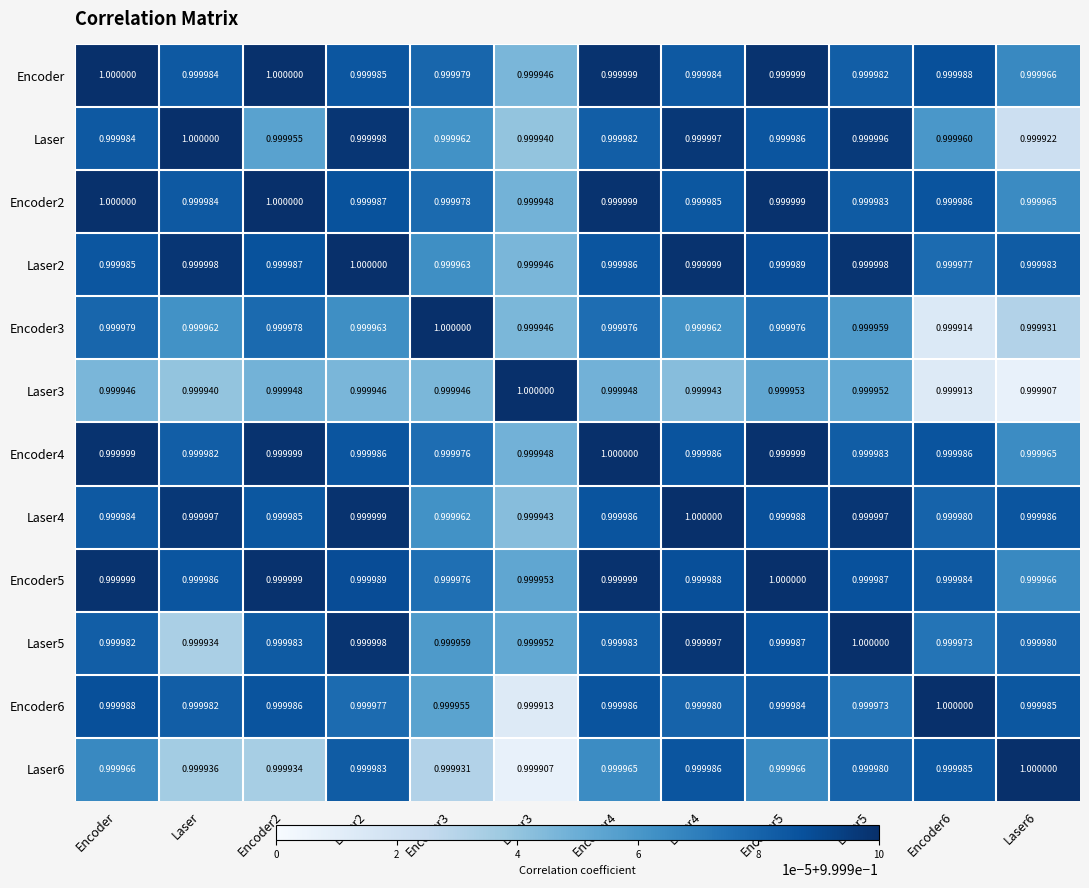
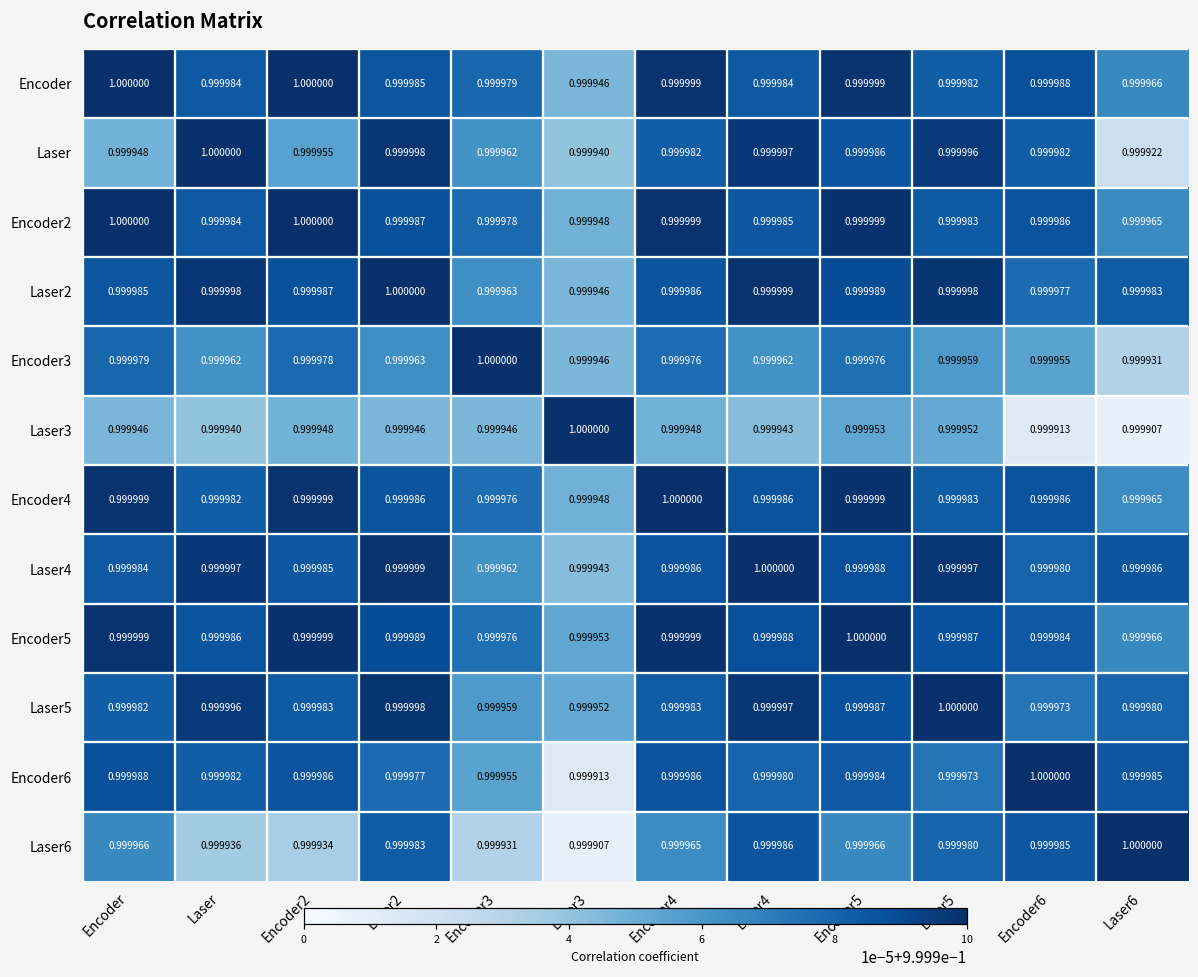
  {
    "Encoder": {
      "Encoder": 1.000000,
      "Laser": 0.999984,
      "Encoder2": 1.000000,
      "Encoder6": 0.999988,
      "Laser6": 0.999966
    },
    "Laser": {
-     "Encoder": 0.999984,
+     "Encoder": 0.999948,
      "Laser": 1.000000,
      "Encoder2": 0.999955,
-     "Encoder6": 0.999960,
+     "Encoder6": 0.999982,
      "Laser6": 0.999922
    },
    "Encoder2": {
      "Encoder": 1.000000,
      "Laser": 0.999984,
      "Encoder2": 1.000000,
      "Encoder6": 0.999986,
      "Laser6": 0.999965
    },
    "Laser2": {
      "Encoder": 0.999985,
      "Laser": 0.999998,
      "Encoder2": 0.999987,
      "Encoder6": 0.999977,
      "Laser6": 0.999983
    },
    "Encoder3": {
      "Encoder": 0.999979,
      "Laser": 0.999962,
      "Encoder2": 0.999978,
-     "Encoder6": 0.999914,
+     "Encoder6": 0.999955,
      "Laser6": 0.999931
    },
    "Laser3": {
      "Encoder": 0.999946,
      "Laser": 0.999940,
      "Encoder2": 0.999948,
      "Encoder6": 0.999913,
      "Laser6": 0.999907
    },
    "Encoder4": {
      "Encoder": 0.999999,
      "Laser": 0.999982,
      "Encoder2": 0.999999,
      "Encoder6": 0.999986,
      "Laser6": 0.999965
    },
    "Laser4": {
      "Encoder": 0.999984,
      "Laser": 0.999997,
      "Encoder2": 0.999985,
      "Encoder6": 0.999980,
      "Laser6": 0.999986
    },
    "Encoder5": {
      "Encoder": 0.999999,
      "Laser": 0.999986,
      "Encoder2": 0.999999,
      "Encoder6": 0.999984,
      "Laser6": 0.999966
    },
    "Laser5": {
      "Encoder": 0.999982,
-     "Laser": 0.999934,
+     "Laser": 0.999996,
      "Encoder2": 0.999983,
      "Encoder6": 0.999973,
      "Laser6": 0.999980
    },
    "Encoder6": {
      "Encoder": 0.999988,
      "Laser": 0.999982,
      "Encoder2": 0.999986,
      "Encoder6": 1.000000,
      "Laser6": 0.999985
    },
    "Laser6": {
      "Encoder": 0.999966,
      "Laser": 0.999936,
      "Encoder2": 0.999934,
      "Encoder6": 0.999985,
      "Laser6": 1.000000
    }
  }
